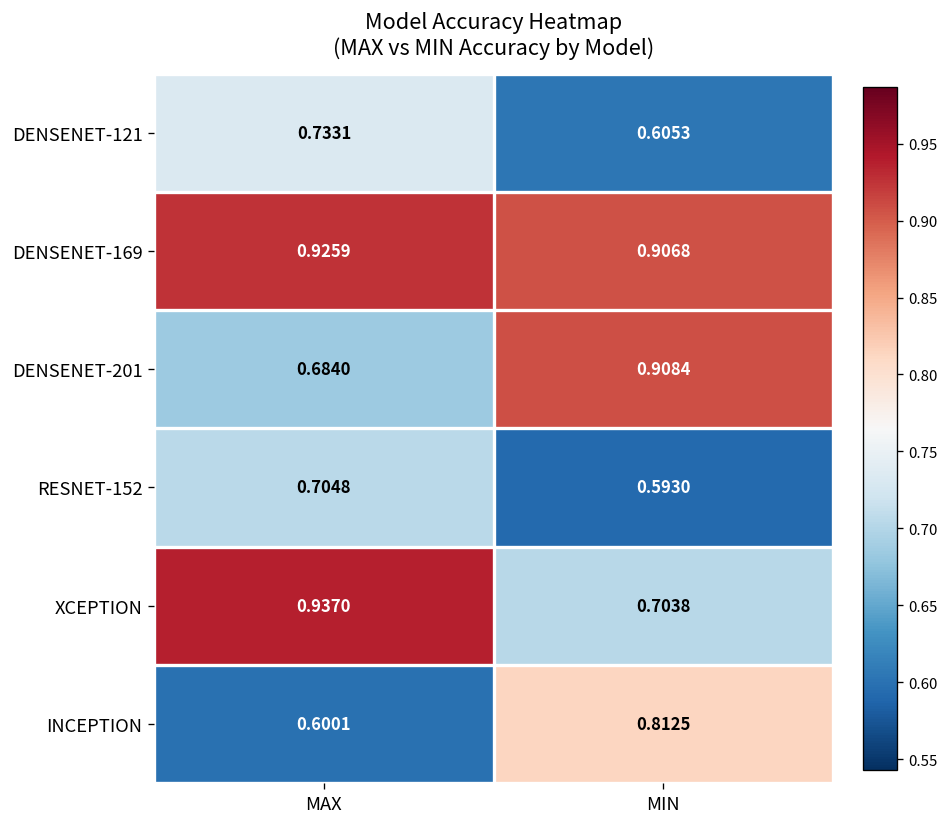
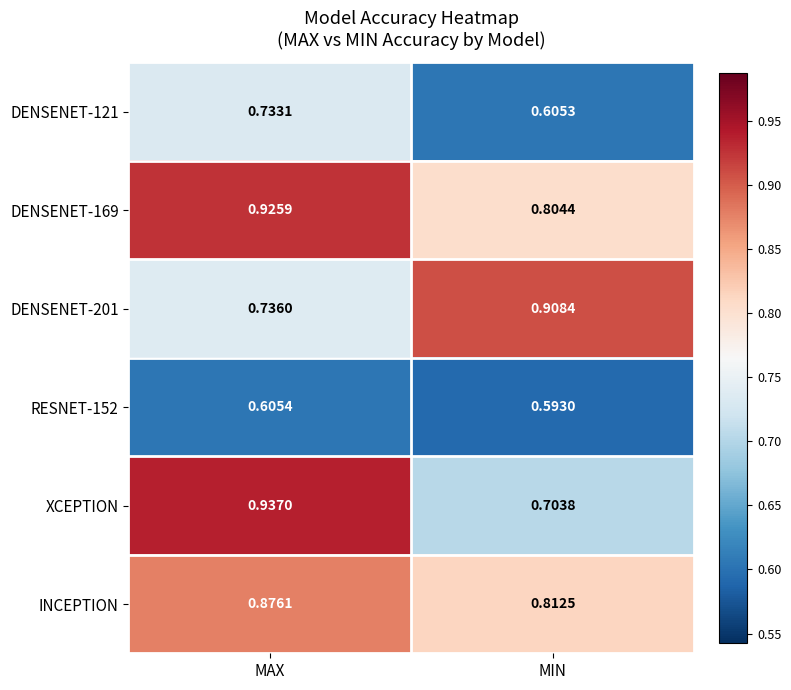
  {
    "DENSENET-121": {
      "MAX": 0.7331,
      "MIN": 0.6053
    },
    "DENSENET-169": {
      "MAX": 0.9259,
-     "MIN": 0.9068
+     "MIN": 0.8044
    },
    "DENSENET-201": {
-     "MAX": 0.6840,
+     "MAX": 0.7360,
      "MIN": 0.9084
    },
    "RESNET-152": {
-     "MAX": 0.7048,
+     "MAX": 0.6054,
      "MIN": 0.5930
    },
    "XCEPTION": {
      "MAX": 0.9370,
      "MIN": 0.7038
    },
    "INCEPTION": {
-     "MAX": 0.6001,
+     "MAX": 0.8761,
      "MIN": 0.8125
    }
  }
